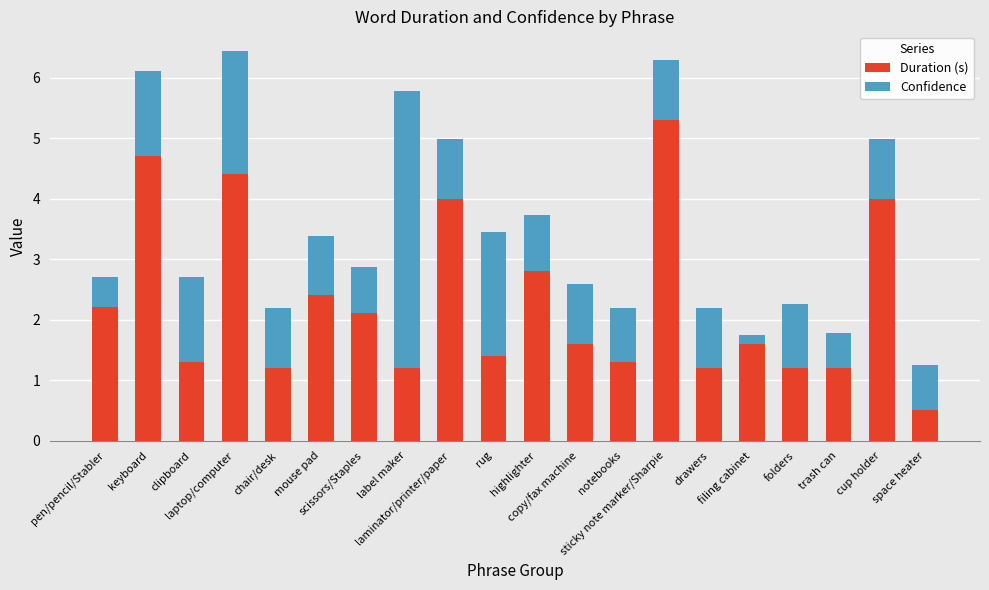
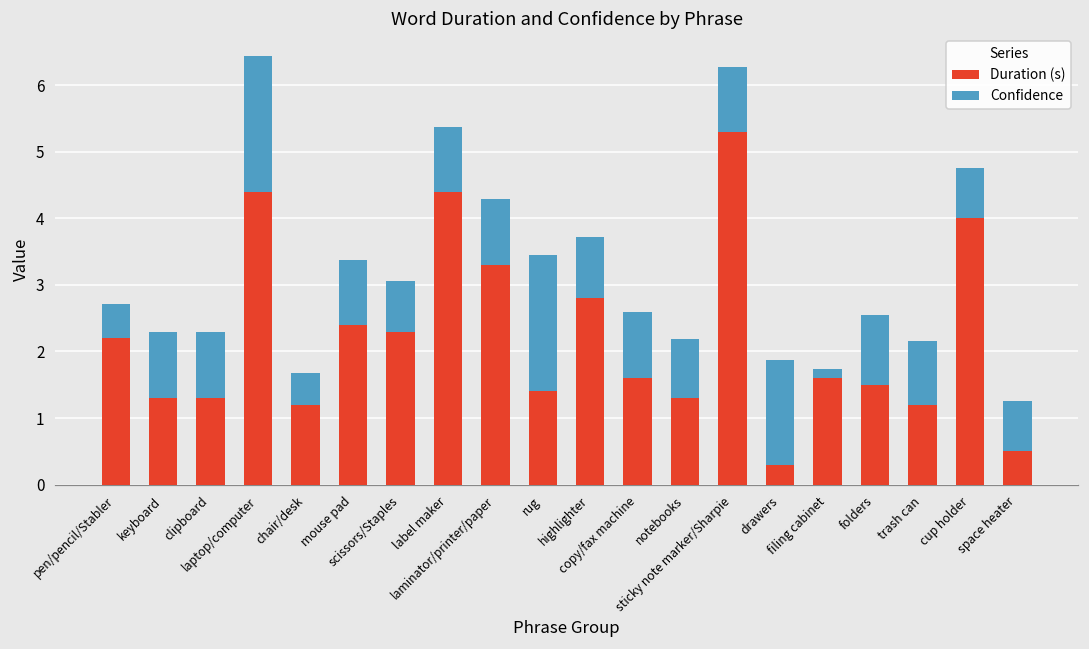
  {
    "Duration (s)": {
      "pen/pencil/Stabler": 2.2,
-     "keyboard": 4.7,
+     "keyboard": 1.3,
      "clipboard": 1.3,
      "laptop/computer": 4.4,
      "chair/desk": 1.2,
      "mouse pad": 2.4,
-     "scissors/Staples": 2.1,
-     "label maker": 1.2,
-     "laminator/printer/paper": 4.0,
+     "scissors/Staples": 2.3,
+     "label maker": 4.4,
+     "laminator/printer/paper": 3.3,
      "rug": 1.4,
      "highlighter": 2.8,
      "copy/fax machine": 1.6,
      "notebooks": 1.3,
      "sticky note marker/Sharpie": 5.3,
-     "drawers": 1.2,
+     "drawers": 0.3,
      "filing cabinet": 1.6,
-     "folders": 1.2,
+     "folders": 1.5,
      "trash can": 1.2,
      "cup holder": 4.0,
      "space heater": 0.5
    },
    "Confidence": {
      "pen/pencil/Stabler": 0.5,
-     "keyboard": 1.4,
-     "clipboard": 1.4,
+     "keyboard": 1.0,
+     "clipboard": 1.0,
      "laptop/computer": 2.0,
-     "chair/desk": 1.0,
+     "chair/desk": 0.5,
      "mouse pad": 1.0,
      "scissors/Staples": 0.8,
-     "label maker": 4.6,
+     "label maker": 1.0,
      "laminator/printer/paper": 1.0,
      "rug": 2.0,
      "highlighter": 0.9,
      "copy/fax machine": 1.0,
      "notebooks": 0.9,
      "sticky note marker/Sharpie": 1.0,
-     "drawers": 1.0,
+     "drawers": 1.6,
      "filing cabinet": 0.1,
      "folders": 1.0,
-     "trash can": 0.6,
-     "cup holder": 1.0,
+     "trash can": 1.0,
+     "cup holder": 0.8,
      "space heater": 0.8
    }
  }
